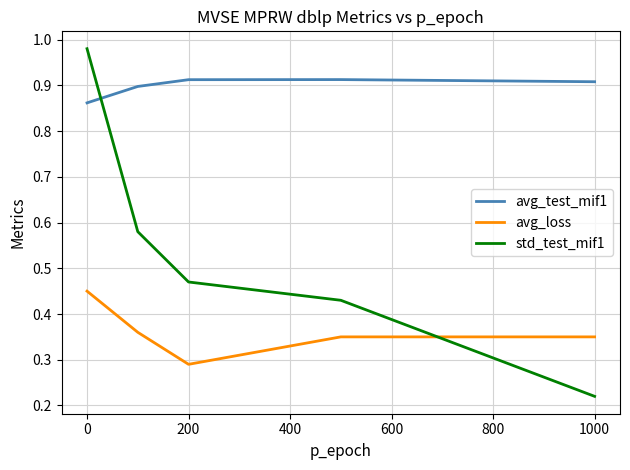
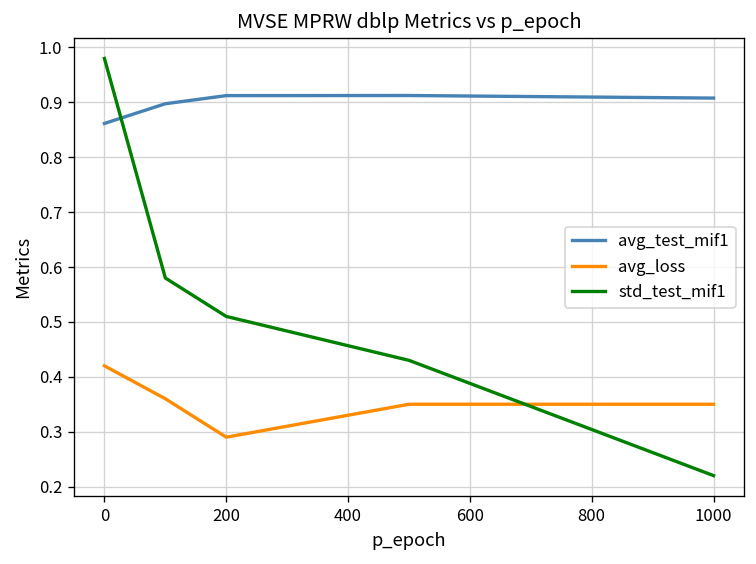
  {
    "avg_test_mif1": {
      "0": 0.86,
      "200": 0.91,
      "1000": 0.91
    },
    "avg_loss": {
-     "0": 0.45,
+     "0": 0.42,
      "200": 0.29,
      "1000": 0.35
    },
    "std_test_mif1": {
      "0": 0.98,
-     "200": 0.47,
+     "200": 0.51,
      "1000": 0.22
    }
  }
